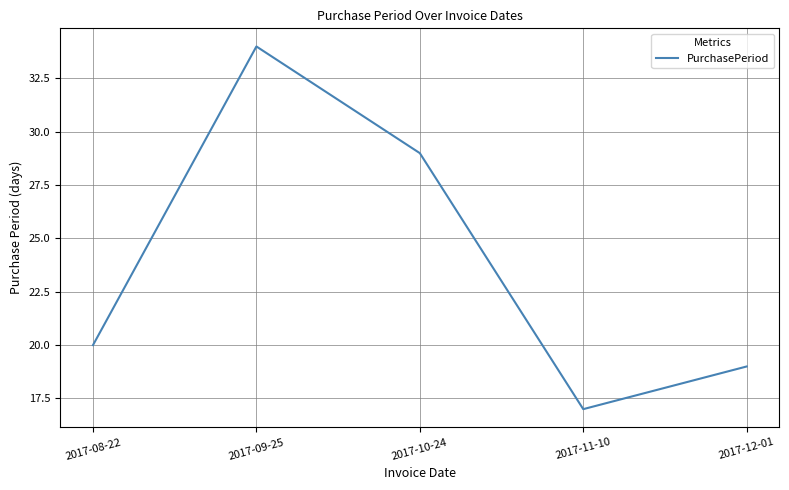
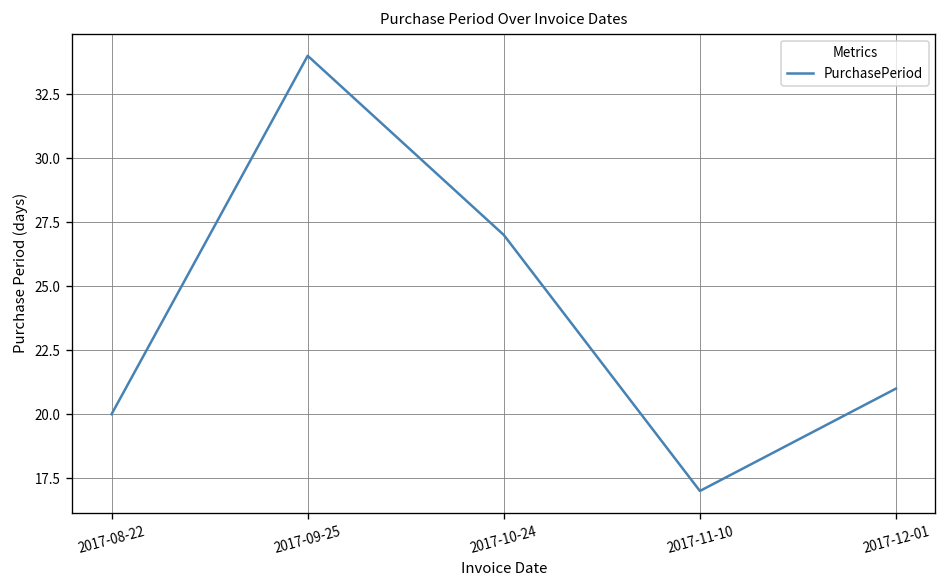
  {
    "2017-08-22": 20,
    "2017-09-25": 34,
-   "2017-10-24": 29,
+   "2017-10-24": 27,
    "2017-11-10": 17,
-   "2017-12-01": 19
+   "2017-12-01": 21
  }
